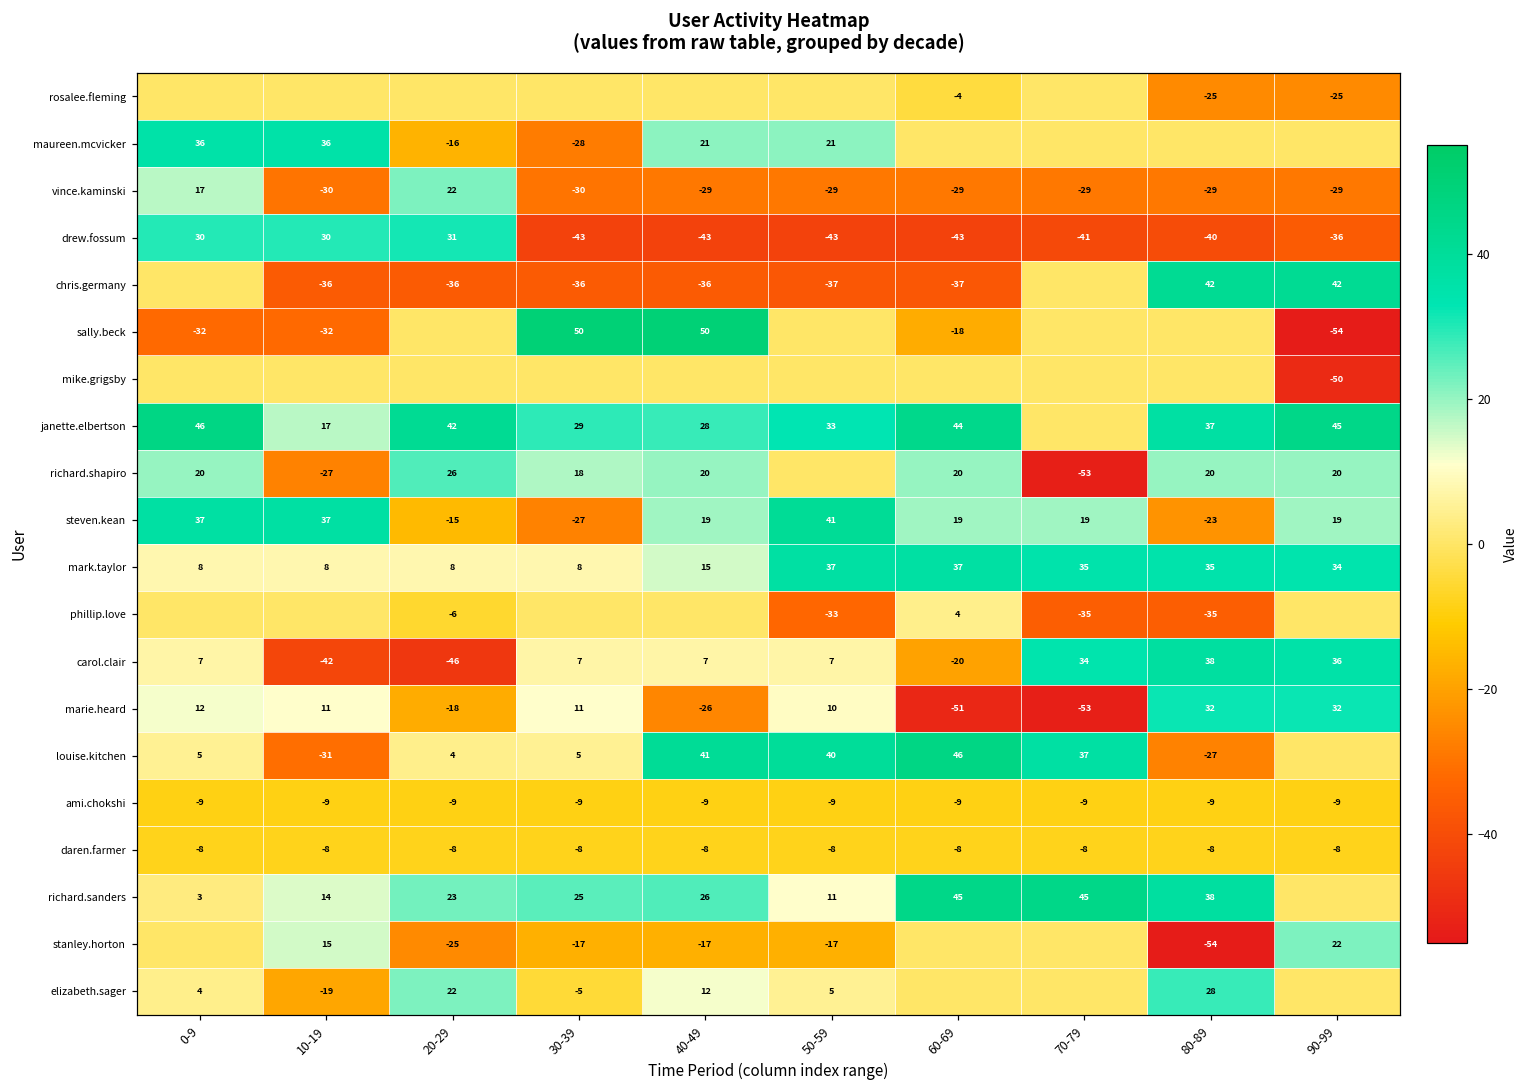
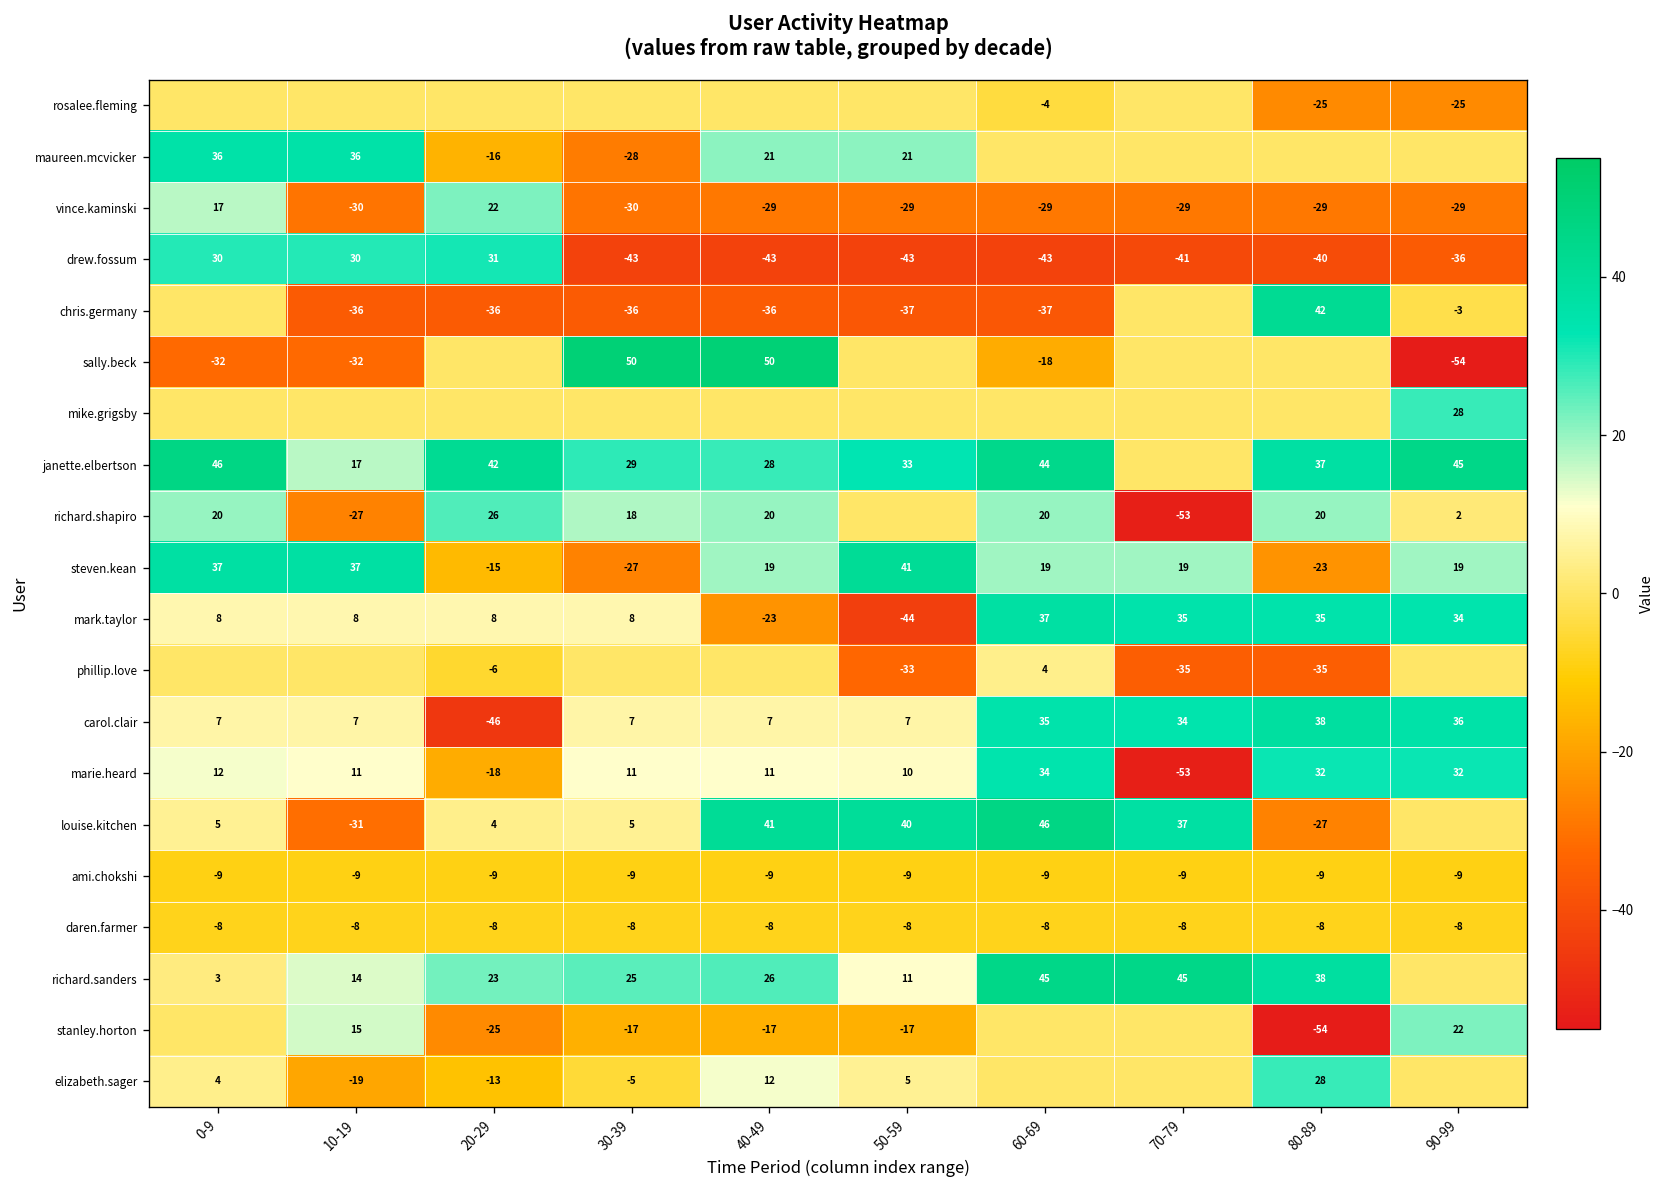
  {
    "rosalee.fleming": {
      "60-69": -4,
      "80-89": -25,
      "90-99": -25
    },
    "maureen.mcvicker": {
      "0-9": 36,
      "10-19": 36,
      "20-29": -16,
      "30-39": -28,
      "40-49": 21,
      "50-59": 21
    },
    "vince.kaminski": {
      "0-9": 17,
      "10-19": -30,
      "20-29": 22,
      "30-39": -30,
      "40-49": -29,
      "50-59": -29,
      "60-69": -29,
      "70-79": -29,
      "80-89": -29,
      "90-99": -29
    },
    "drew.fossum": {
      "0-9": 30,
      "10-19": 30,
      "20-29": 31,
      "30-39": -43,
      "40-49": -43,
      "50-59": -43,
      "60-69": -43,
      "70-79": -41,
      "80-89": -40,
      "90-99": -36
    },
    "chris.germany": {
      "10-19": -36,
      "20-29": -36,
      "30-39": -36,
      "40-49": -36,
      "50-59": -37,
      "60-69": -37,
      "80-89": 42,
-     "90-99": 42
+     "90-99": -3
    },
    "sally.beck": {
      "0-9": -32,
      "10-19": -32,
      "30-39": 50,
      "40-49": 50,
      "60-69": -18,
      "90-99": -54
    },
    "mike.grigsby": {
-     "90-99": -50
+     "90-99": 28
    },
    "janette.elbertson": {
      "0-9": 46,
      "10-19": 17,
      "20-29": 42,
      "30-39": 29,
      "40-49": 28,
      "50-59": 33,
      "60-69": 44,
      "80-89": 37,
      "90-99": 45
    },
    "richard.shapiro": {
      "0-9": 20,
      "10-19": -27,
      "20-29": 26,
      "30-39": 18,
      "40-49": 20,
      "60-69": 20,
      "70-79": -53,
      "80-89": 20,
-     "90-99": 20
+     "90-99": 2
    },
    "steven.kean": {
      "0-9": 37,
      "10-19": 37,
      "20-29": -15,
      "30-39": -27,
      "40-49": 19,
      "50-59": 41,
      "60-69": 19,
      "70-79": 19,
      "80-89": -23,
      "90-99": 19
    },
    "mark.taylor": {
      "0-9": 8,
      "10-19": 8,
      "20-29": 8,
      "30-39": 8,
-     "40-49": 15,
-     "50-59": 37,
+     "40-49": -23,
+     "50-59": -44,
      "60-69": 37,
      "70-79": 35,
      "80-89": 35,
      "90-99": 34
    },
    "phillip.love": {
      "20-29": -6,
      "50-59": -33,
      "60-69": 4,
      "70-79": -35,
      "80-89": -35
    },
    "carol.clair": {
      "0-9": 7,
-     "10-19": -42,
+     "10-19": 7,
      "20-29": -46,
      "30-39": 7,
      "40-49": 7,
      "50-59": 7,
-     "60-69": -20,
+     "60-69": 35,
      "70-79": 34,
      "80-89": 38,
      "90-99": 36
    },
    "marie.heard": {
      "0-9": 12,
      "10-19": 11,
      "20-29": -18,
      "30-39": 11,
-     "40-49": -26,
+     "40-49": 11,
      "50-59": 10,
-     "60-69": -51,
+     "60-69": 34,
      "70-79": -53,
      "80-89": 32,
      "90-99": 32
    },
    "louise.kitchen": {
      "0-9": 5,
      "10-19": -31,
      "20-29": 4,
      "30-39": 5,
      "40-49": 41,
      "50-59": 40,
      "60-69": 46,
      "70-79": 37,
      "80-89": -27
    },
    "ami.chokshi": {
      "0-9": -9,
      "10-19": -9,
      "20-29": -9,
      "30-39": -9,
      "40-49": -9,
      "50-59": -9,
      "60-69": -9,
      "70-79": -9,
      "80-89": -9,
      "90-99": -9
    },
    "daren.farmer": {
      "0-9": -8,
      "10-19": -8,
      "20-29": -8,
      "30-39": -8,
      "40-49": -8,
      "50-59": -8,
      "60-69": -8,
      "70-79": -8,
      "80-89": -8,
      "90-99": -8
    },
    "richard.sanders": {
      "0-9": 3,
      "10-19": 14,
      "20-29": 23,
      "30-39": 25,
      "40-49": 26,
      "50-59": 11,
      "60-69": 45,
      "70-79": 45,
      "80-89": 38
    },
    "stanley.horton": {
      "10-19": 15,
      "20-29": -25,
      "30-39": -17,
      "40-49": -17,
      "50-59": -17,
      "80-89": -54,
      "90-99": 22
    },
    "elizabeth.sager": {
      "0-9": 4,
      "10-19": -19,
-     "20-29": 22,
+     "20-29": -13,
      "30-39": -5,
      "40-49": 12,
      "50-59": 5,
      "80-89": 28
    }
  }
